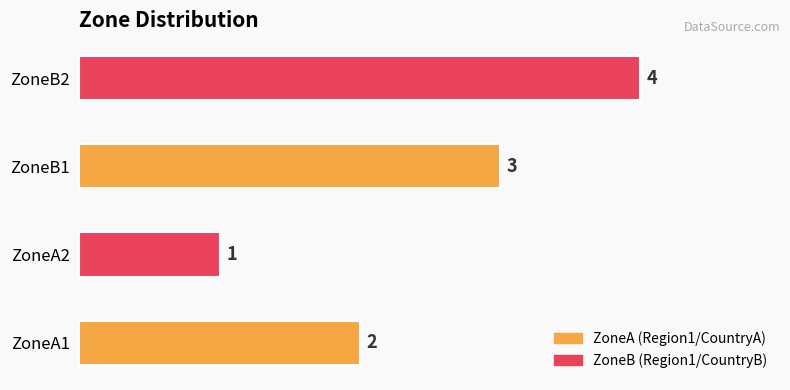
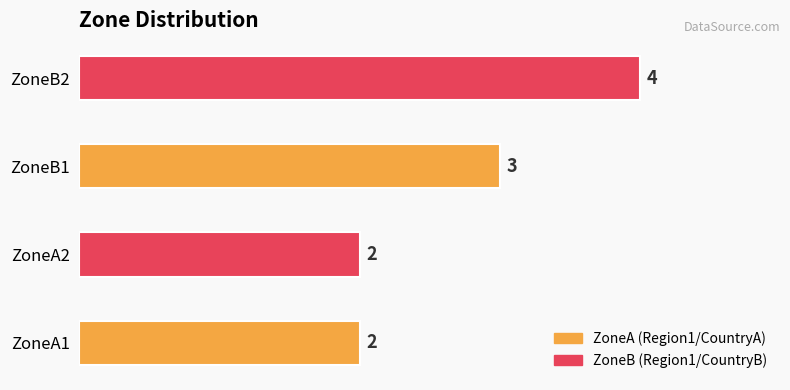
  {
    "ZoneB2": 4,
    "ZoneB1": 3,
-   "ZoneA2": 1,
+   "ZoneA2": 2,
    "ZoneA1": 2
  }
